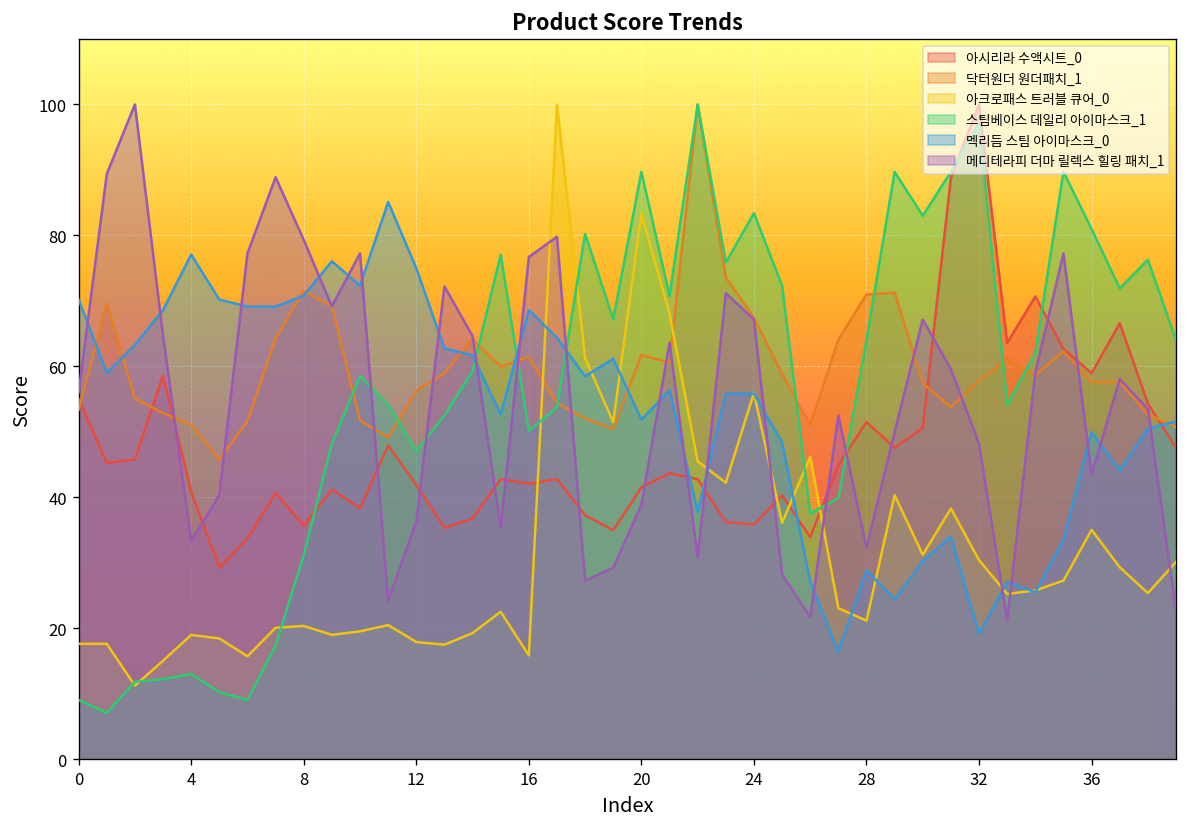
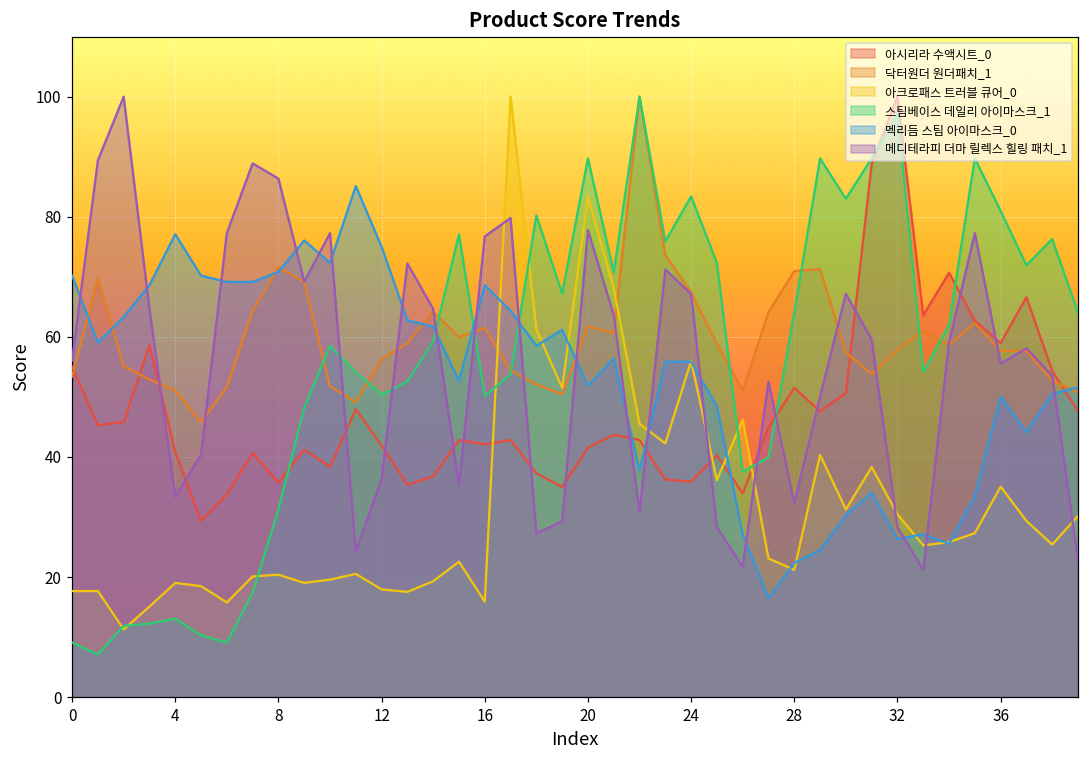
  {
    "스팀베이스 데일리 아이마스크_1": {
      "0": 9,
      "4": 13,
      "8": 31,
-     "12": 47,
+     "12": 50,
      "16": 50,
      "20": 90,
      "24": 83,
      "28": 64,
      "36": 81
    },
    "멕리듬 스팀 아이마스크_0": {
      "0": 70,
      "4": 77,
      "8": 71,
      "12": 75,
      "16": 69,
      "20": 52,
-     "28": 29,
-     "32": 19,
+     "28": 22,
+     "32": 26,
      "36": 50
    },
    "메디테라피 더마 릴렉스 힐링 패치_1": {
      "0": 56,
      "4": 33,
-     "8": 79,
+     "8": 86,
      "12": 36,
      "16": 77,
-     "20": 39,
+     "20": 78,
      "28": 32,
-     "32": 48,
-     "36": 44
+     "32": 28,
+     "36": 56
    }
  }
